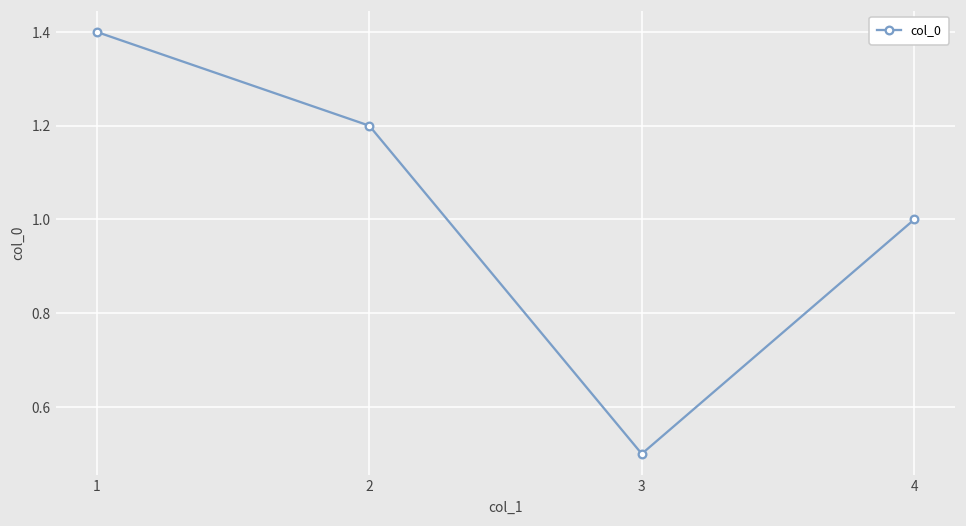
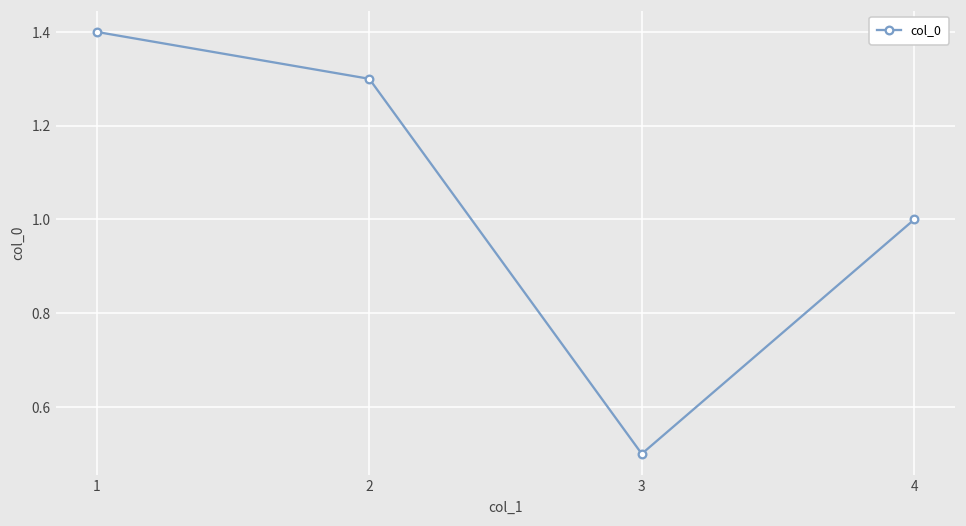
  {
    "1": 1.4,
-   "2": 1.2,
+   "2": 1.3,
    "3": 0.5,
    "4": 1.0
  }
